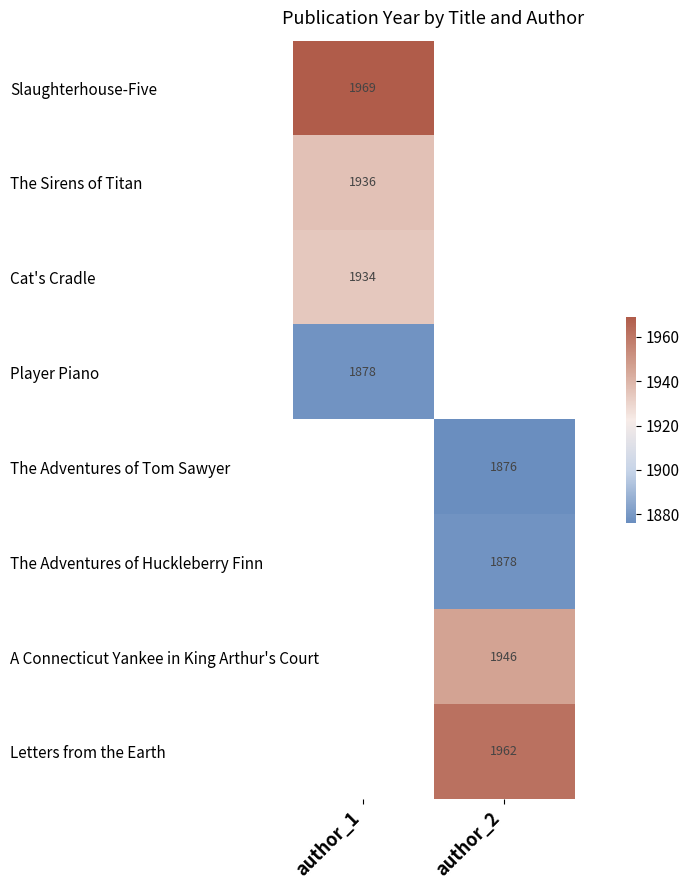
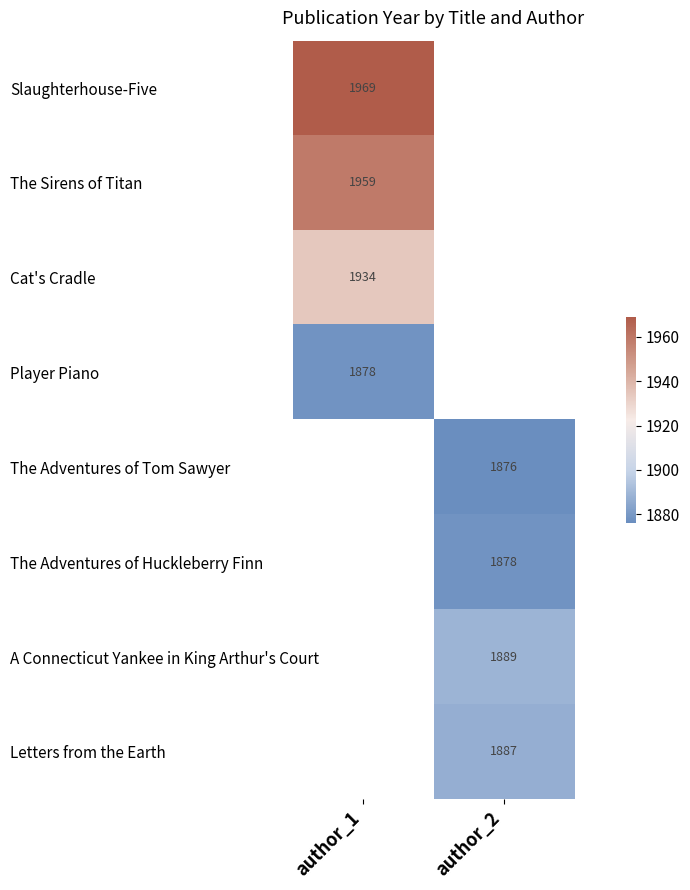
  {
    "Slaughterhouse-Five": {
      "author_1": 1969
    },
    "The Sirens of Titan": {
-     "author_1": 1936
+     "author_1": 1959
    },
    "Cat's Cradle": {
      "author_1": 1934
    },
    "Player Piano": {
      "author_1": 1878
    },
    "The Adventures of Tom Sawyer": {
      "author_2": 1876
    },
    "The Adventures of Huckleberry Finn": {
      "author_2": 1878
    },
    "A Connecticut Yankee in King Arthur's Court": {
-     "author_2": 1946
+     "author_2": 1889
    },
    "Letters from the Earth": {
-     "author_2": 1962
+     "author_2": 1887
    }
  }
